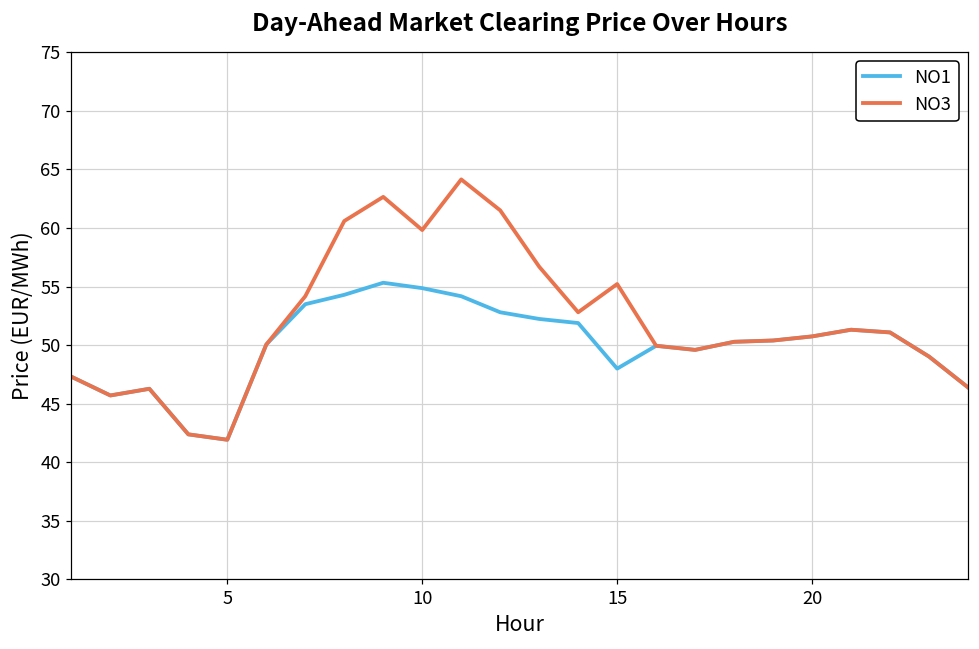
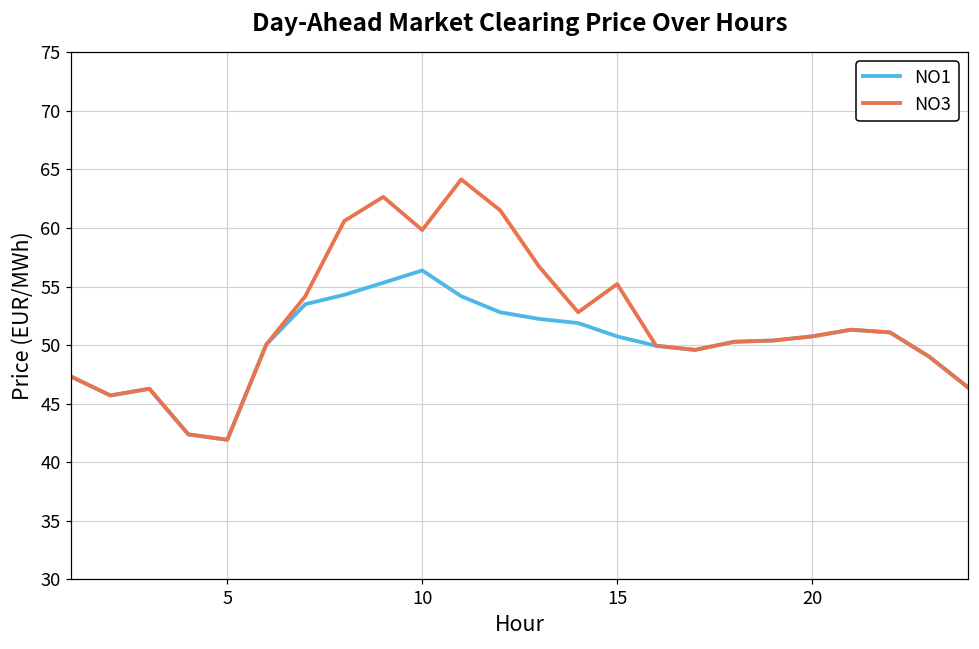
  {
    "NO1": {
-     "10": 54.9,
-     "15": 48.0
+     "10": 56.4,
+     "15": 50.7
    },
    "NO3": {
      "10": 59.8,
      "15": 55.2
    }
  }
